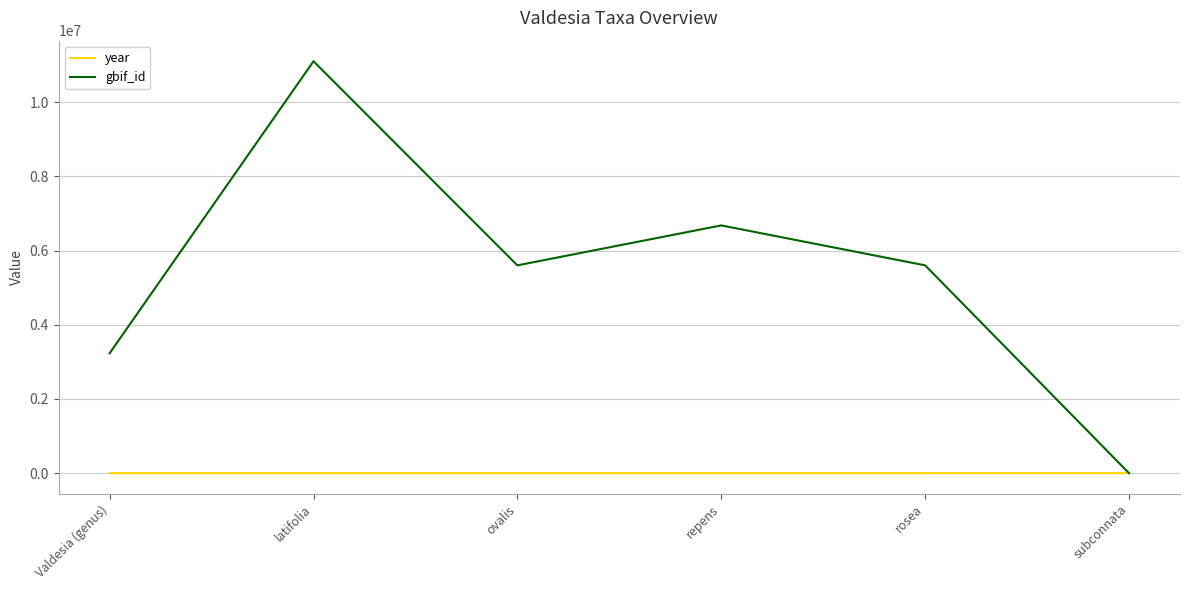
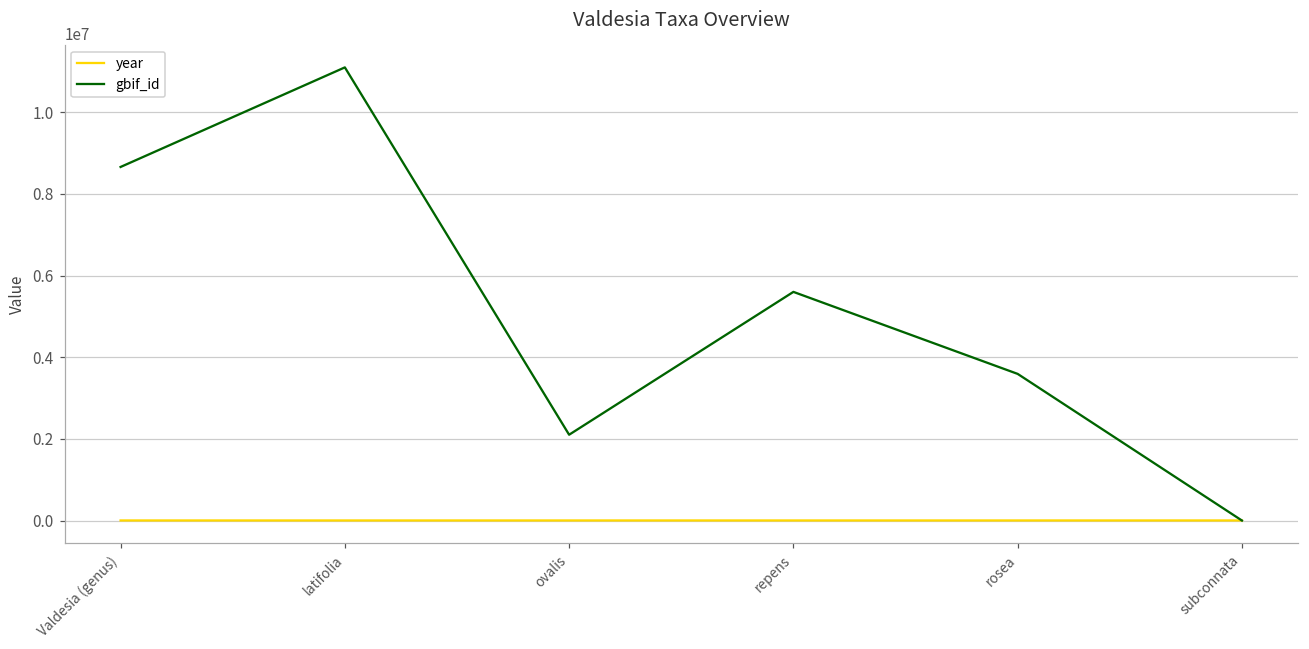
  {
    "year": {
      "Valdesia (genus)": 0,
      "latifolia": 0,
      "ovalis": 0,
      "repens": 0,
      "rosea": 0
    },
    "gbif_id": {
-     "Valdesia (genus)": 3200000,
+     "Valdesia (genus)": 8700000,
      "latifolia": 11100000,
-     "ovalis": 5600000,
-     "repens": 6700000,
-     "rosea": 5600000
+     "ovalis": 2100000,
+     "repens": 5600000,
+     "rosea": 3600000
    }
  }
